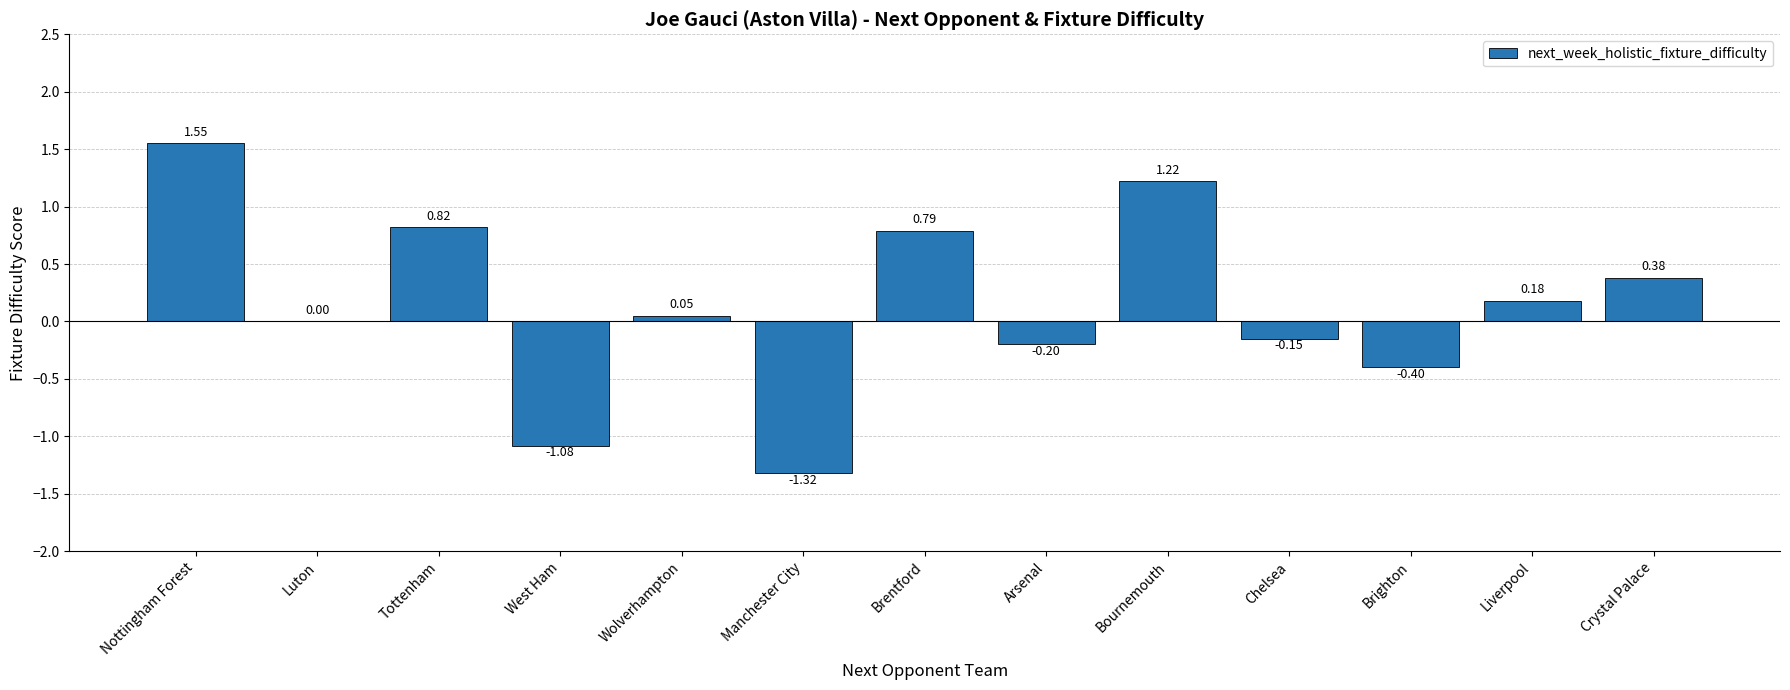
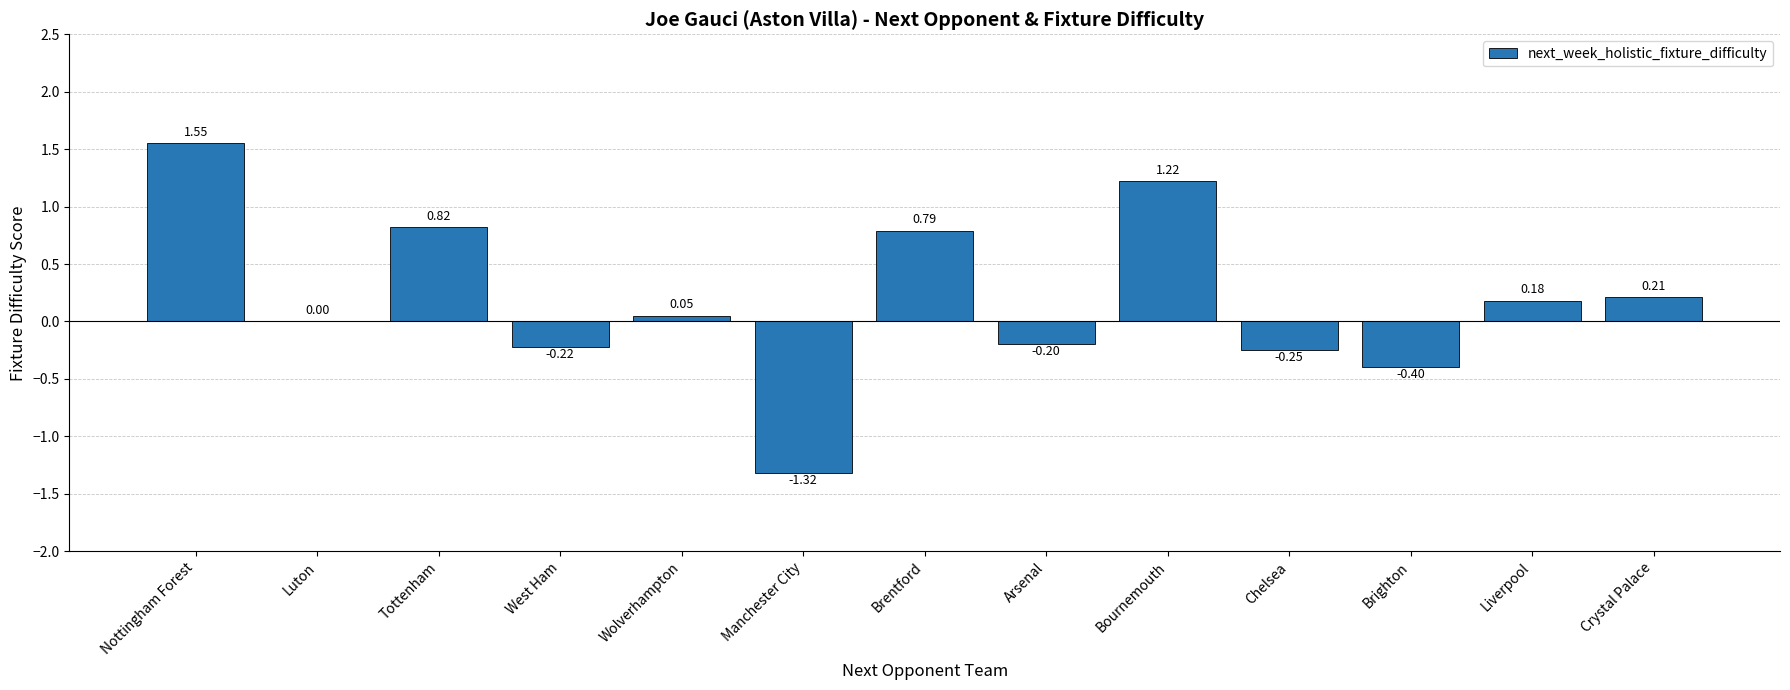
  {
    "Nottingham Forest": 1.55,
    "Luton": 0.00,
    "Tottenham": 0.82,
-   "West Ham": -1.08,
+   "West Ham": -0.22,
    "Wolverhampton": 0.05,
    "Manchester City": -1.32,
    "Brentford": 0.79,
    "Arsenal": -0.20,
    "Bournemouth": 1.22,
-   "Chelsea": -0.15,
+   "Chelsea": -0.25,
    "Brighton": -0.40,
    "Liverpool": 0.18,
-   "Crystal Palace": 0.38
+   "Crystal Palace": 0.21
  }
